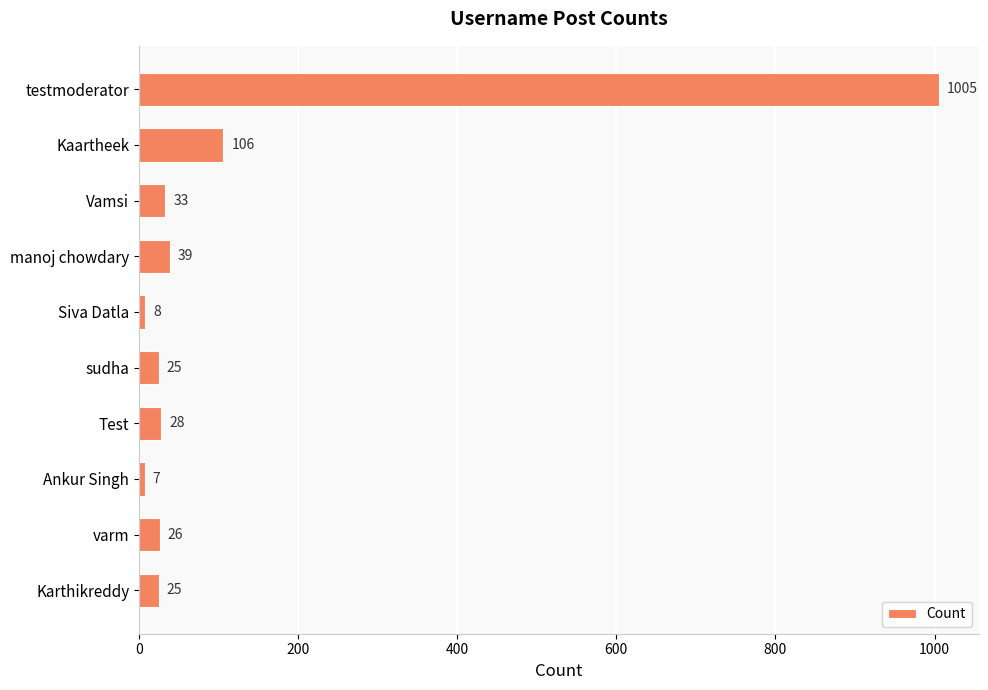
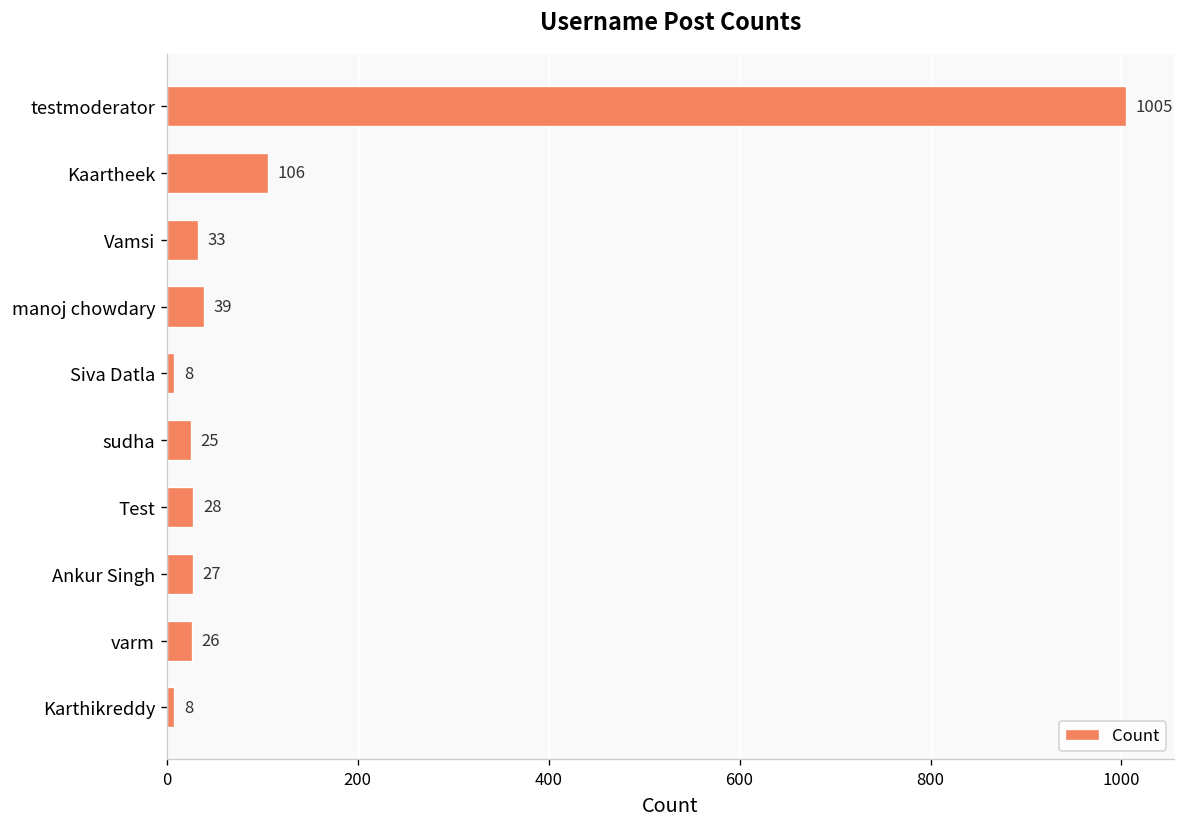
  {
    "testmoderator": 1005,
    "Kaartheek": 106,
    "Vamsi": 33,
    "manoj chowdary": 39,
    "Siva Datla": 8,
    "sudha": 25,
    "Test": 28,
-   "Ankur Singh": 7,
+   "Ankur Singh": 27,
    "varm": 26,
-   "Karthikreddy": 25
+   "Karthikreddy": 8
  }
